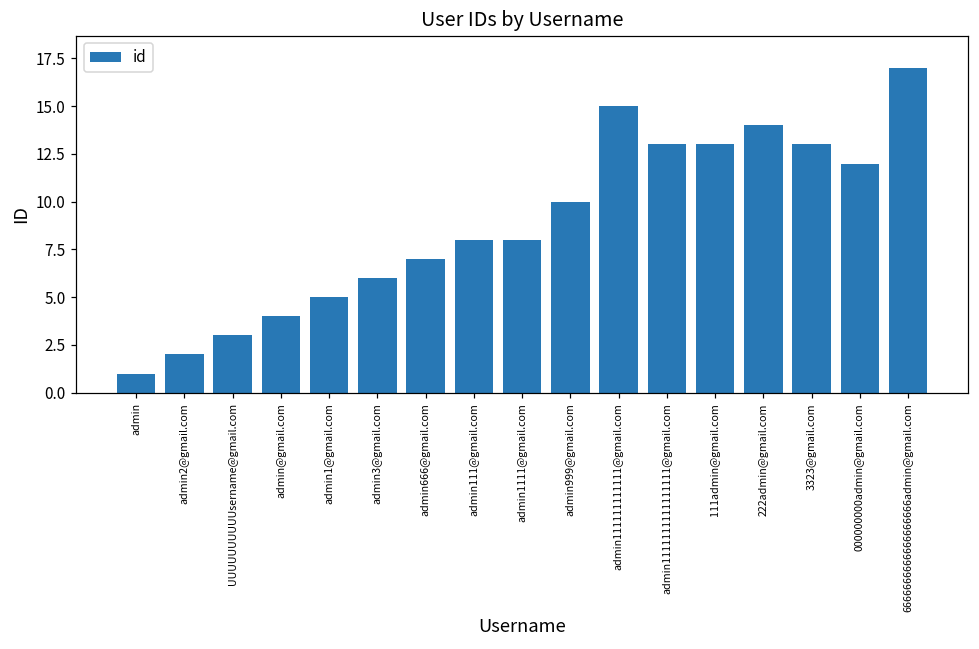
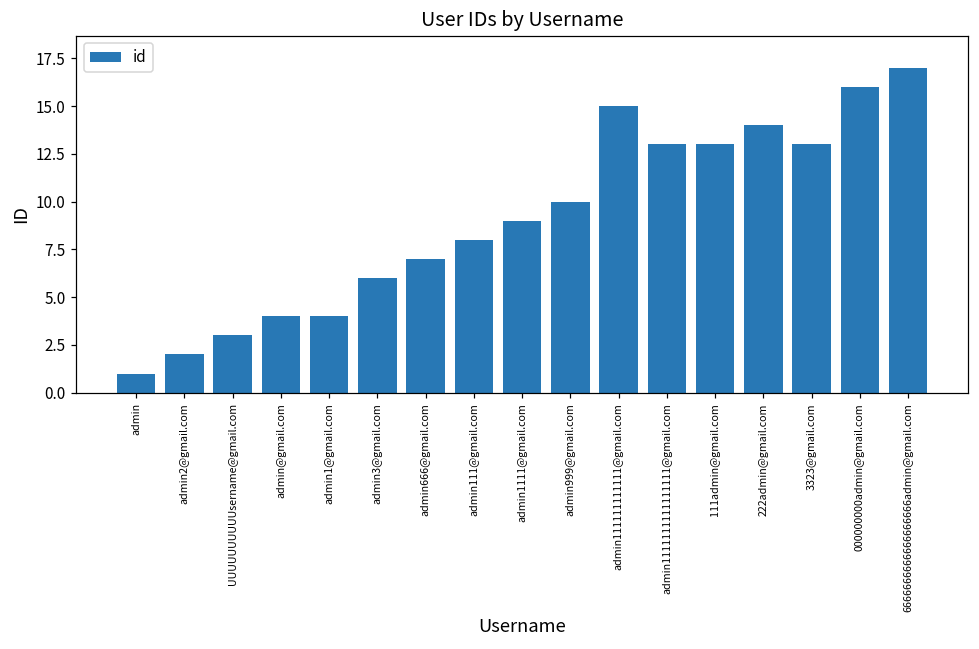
  {
    "admin": 1,
    "admin2@gmail.com": 2,
    "UUUUUUUUUUsername@gmail.com": 3,
    "admin@gmail.com": 4,
-   "admin1@gmail.com": 5,
+   "admin1@gmail.com": 4,
    "admin3@gmail.com": 6,
    "admin666@gmail.com": 7,
    "admin111@gmail.com": 8,
-   "admin1111@gmail.com": 8,
+   "admin1111@gmail.com": 9,
    "admin999@gmail.com": 10,
    "admin111111111111@gmail.com": 15,
    "admin1111111111111111@gmail.com": 13,
    "111admin@gmail.com": 13,
    "222admin@gmail.com": 14,
    "3323@gmail.com": 13,
-   "000000000admin@gmail.com": 12,
+   "000000000admin@gmail.com": 16,
    "6666666666666666666admin@gmail.com": 17
  }
